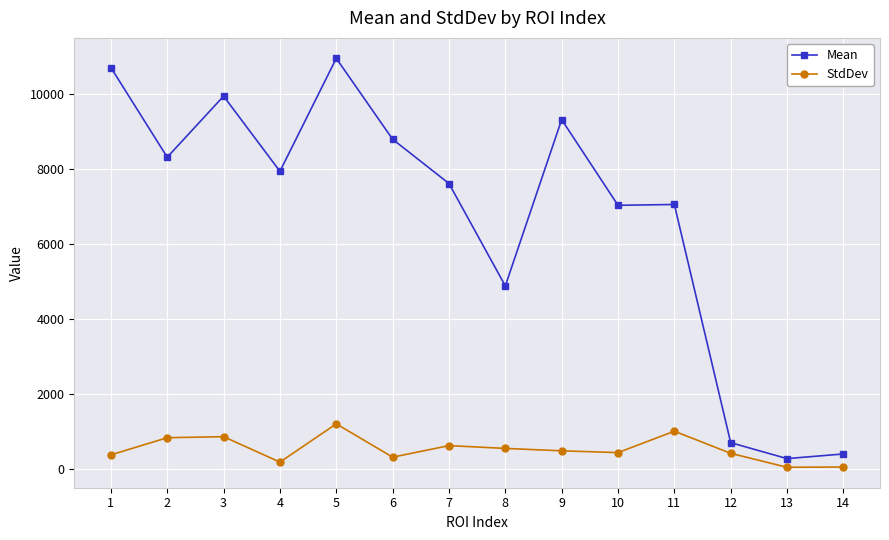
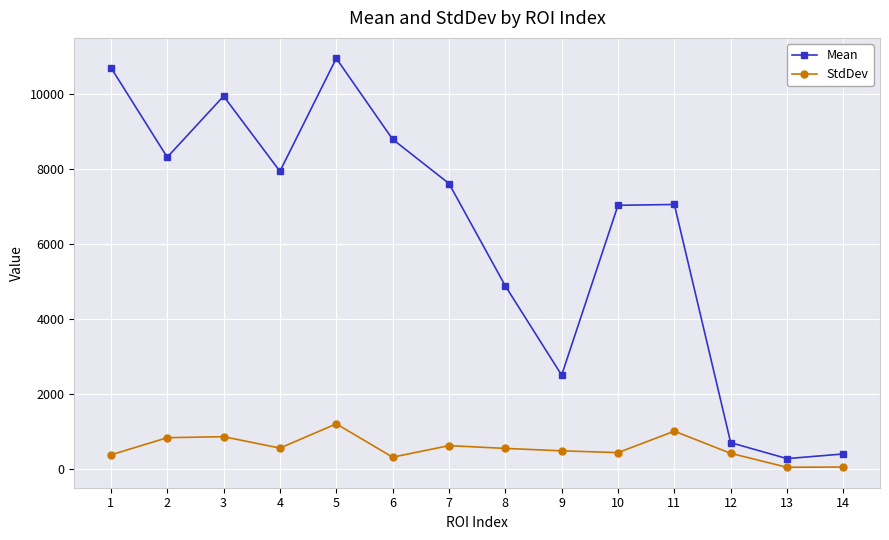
  {
    "Mean": {
      "1": 10700,
      "2": 8300,
      "3": 9900,
      "4": 7900,
      "5": 10900,
      "6": 8800,
      "7": 7600,
      "8": 4900,
-     "9": 9300,
+     "9": 2500,
      "10": 7000,
      "11": 7000,
      "12": 700,
      "13": 300,
      "14": 400
    },
    "StdDev": {
      "1": 400,
      "2": 800,
      "3": 800,
-     "4": 200,
+     "4": 500,
      "5": 1200,
      "6": 300,
      "7": 600,
      "8": 500,
      "9": 500,
      "10": 400,
      "11": 1000,
      "12": 400,
      "13": 0,
      "14": 0
    }
  }
